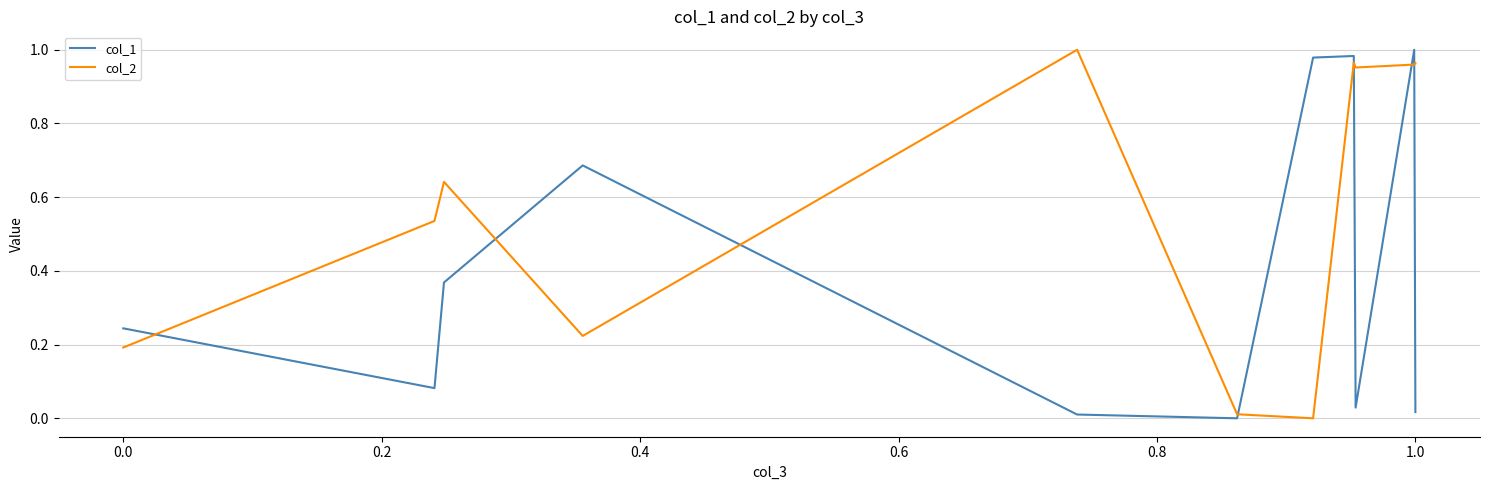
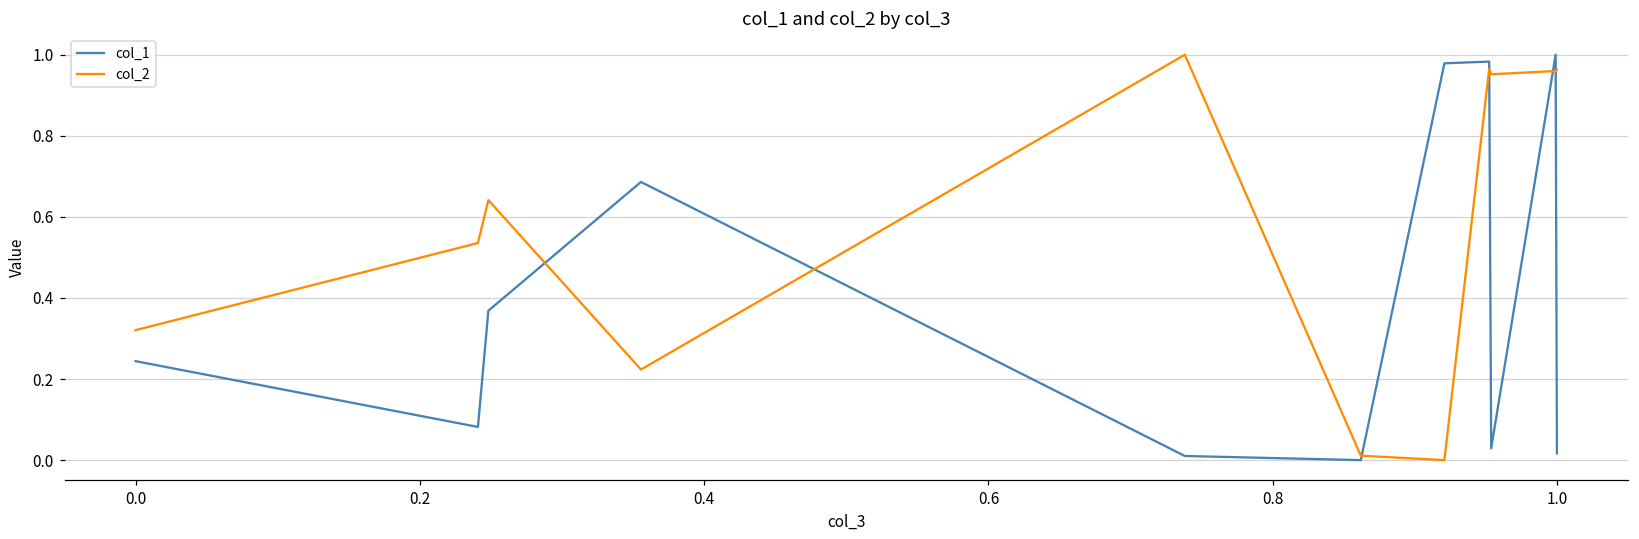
  {
    "col_1": {
      "0.0": 0.24,
      "1.0": 0.02
    },
    "col_2": {
-     "0.0": 0.19,
+     "0.0": 0.32,
      "1.0": 0.96
    }
  }
